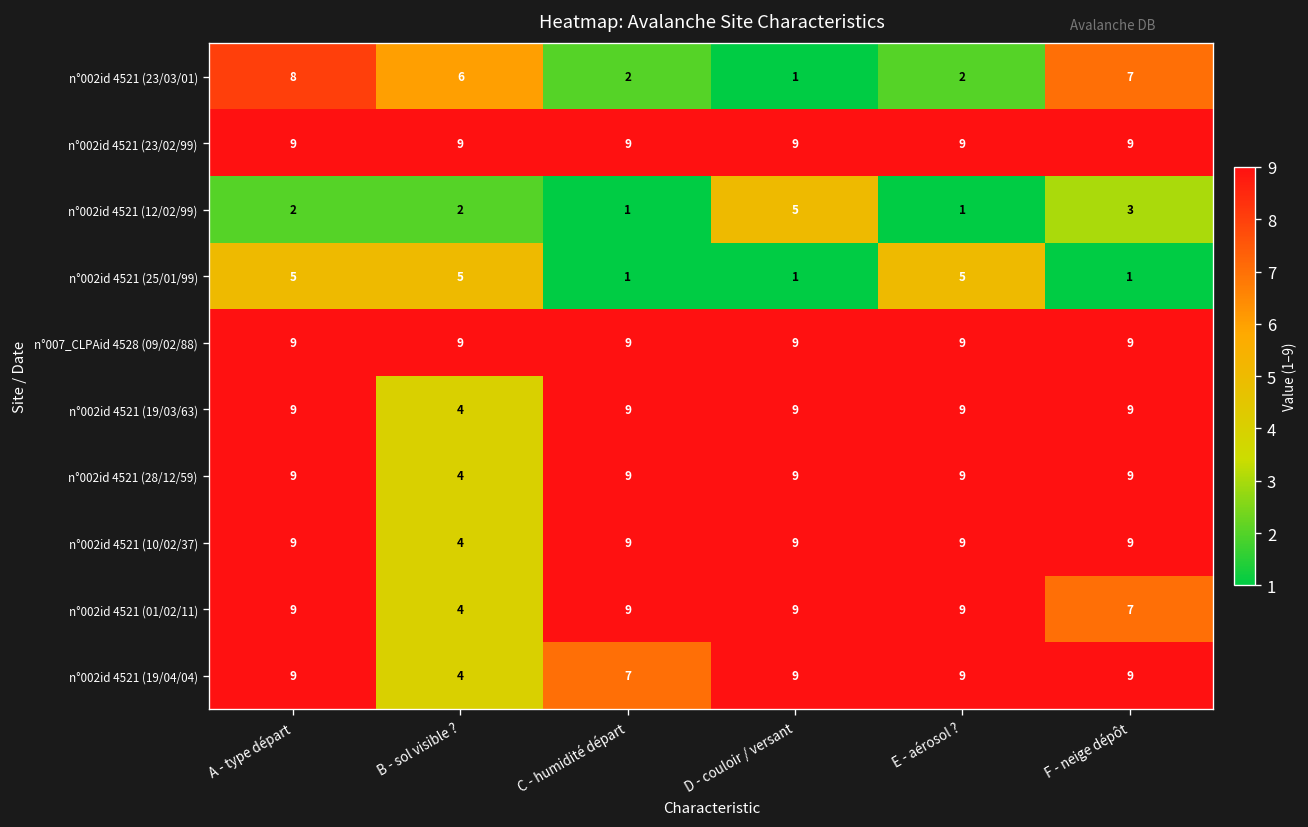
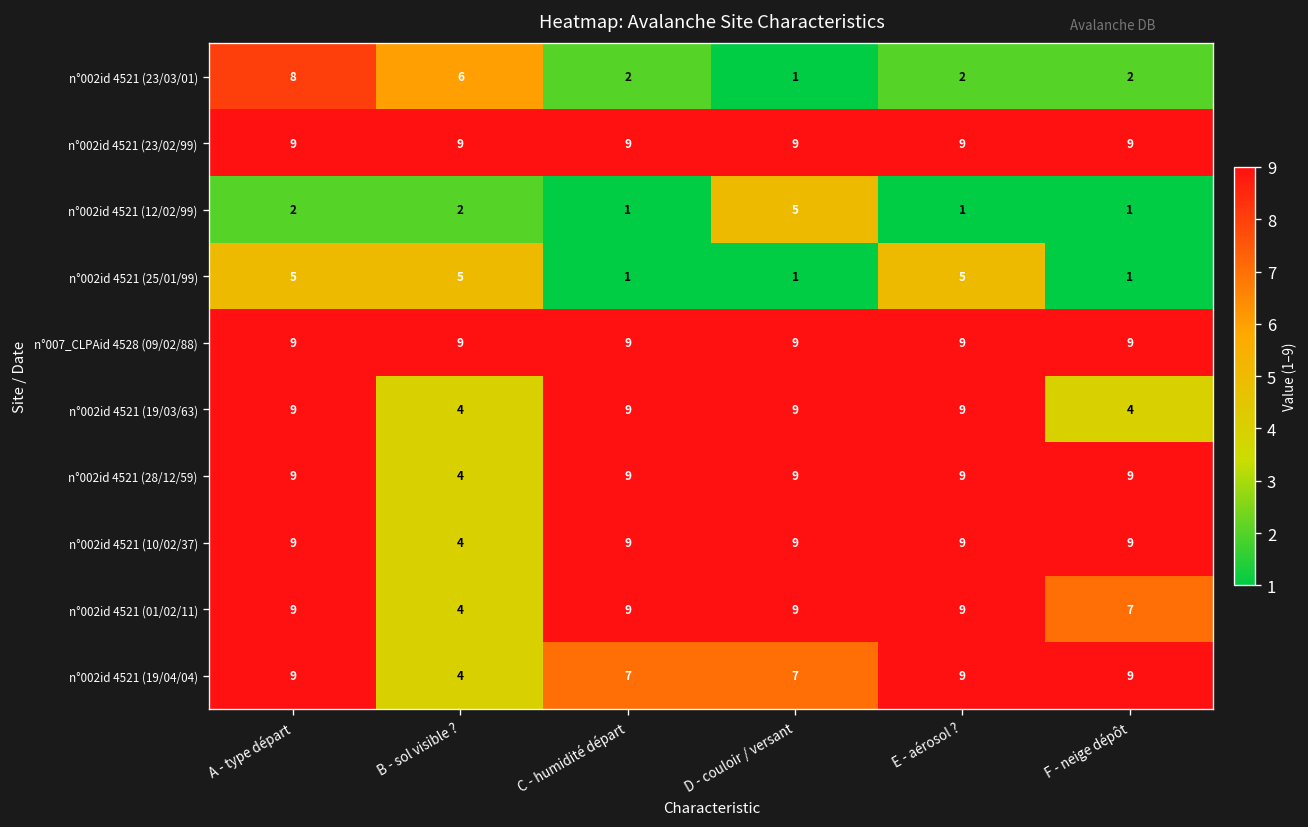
  {
    "n°002id 4521 (23/03/01)": {
      "A - type départ": 8,
      "B - sol visible ?": 6,
      "C - humidité départ": 2,
      "D - couloir / versant": 1,
      "E - aérosol ?": 2,
-     "F - neige dépôt": 7
+     "F - neige dépôt": 2
    },
    "n°002id 4521 (23/02/99)": {
      "A - type départ": 9,
      "B - sol visible ?": 9,
      "C - humidité départ": 9,
      "D - couloir / versant": 9,
      "E - aérosol ?": 9,
      "F - neige dépôt": 9
    },
    "n°002id 4521 (12/02/99)": {
      "A - type départ": 2,
      "B - sol visible ?": 2,
      "C - humidité départ": 1,
      "D - couloir / versant": 5,
      "E - aérosol ?": 1,
-     "F - neige dépôt": 3
+     "F - neige dépôt": 1
    },
    "n°002id 4521 (25/01/99)": {
      "A - type départ": 5,
      "B - sol visible ?": 5,
      "C - humidité départ": 1,
      "D - couloir / versant": 1,
      "E - aérosol ?": 5,
      "F - neige dépôt": 1
    },
    "n°007_CLPAid 4528 (09/02/88)": {
      "A - type départ": 9,
      "B - sol visible ?": 9,
      "C - humidité départ": 9,
      "D - couloir / versant": 9,
      "E - aérosol ?": 9,
      "F - neige dépôt": 9
    },
    "n°002id 4521 (19/03/63)": {
      "A - type départ": 9,
      "B - sol visible ?": 4,
      "C - humidité départ": 9,
      "D - couloir / versant": 9,
      "E - aérosol ?": 9,
-     "F - neige dépôt": 9
+     "F - neige dépôt": 4
    },
    "n°002id 4521 (28/12/59)": {
      "A - type départ": 9,
      "B - sol visible ?": 4,
      "C - humidité départ": 9,
      "D - couloir / versant": 9,
      "E - aérosol ?": 9,
      "F - neige dépôt": 9
    },
    "n°002id 4521 (10/02/37)": {
      "A - type départ": 9,
      "B - sol visible ?": 4,
      "C - humidité départ": 9,
      "D - couloir / versant": 9,
      "E - aérosol ?": 9,
      "F - neige dépôt": 9
    },
    "n°002id 4521 (01/02/11)": {
      "A - type départ": 9,
      "B - sol visible ?": 4,
      "C - humidité départ": 9,
      "D - couloir / versant": 9,
      "E - aérosol ?": 9,
      "F - neige dépôt": 7
    },
    "n°002id 4521 (19/04/04)": {
      "A - type départ": 9,
      "B - sol visible ?": 4,
      "C - humidité départ": 7,
-     "D - couloir / versant": 9,
+     "D - couloir / versant": 7,
      "E - aérosol ?": 9,
      "F - neige dépôt": 9
    }
  }
